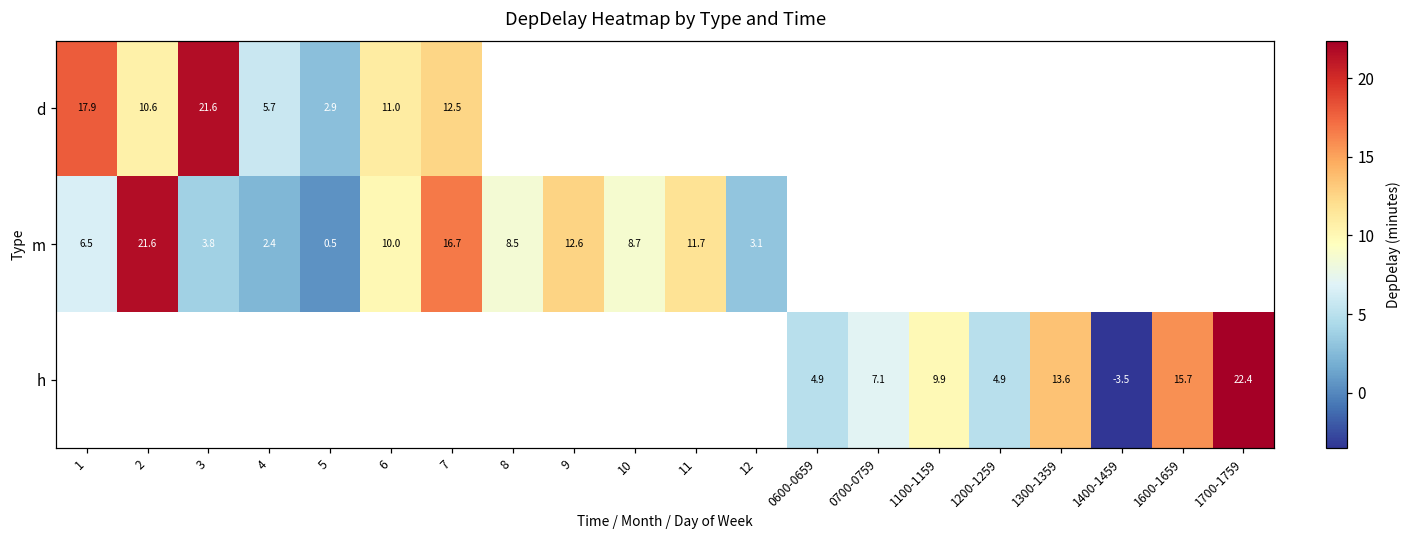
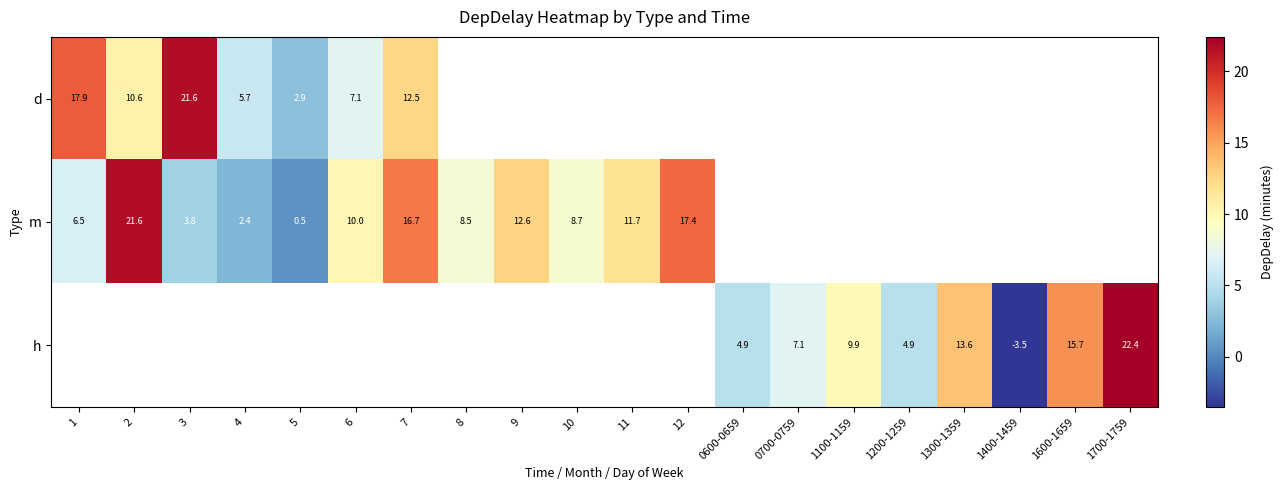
  {
    "d": {
      "1": 17.9,
      "2": 10.6,
      "3": 21.6,
      "4": 5.7,
      "5": 2.9,
-     "6": 11.0,
+     "6": 7.1,
      "7": 12.5
    },
    "m": {
      "1": 6.5,
      "2": 21.6,
      "3": 3.8,
      "4": 2.4,
      "5": 0.5,
      "6": 10.0,
      "7": 16.7,
      "8": 8.5,
      "9": 12.6,
      "10": 8.7,
      "11": 11.7,
-     "12": 3.1
+     "12": 17.4
    },
    "h": {
      "0600-0659": 4.9,
      "0700-0759": 7.1,
      "1100-1159": 9.9,
      "1200-1259": 4.9,
      "1300-1359": 13.6,
      "1400-1459": -3.5,
      "1600-1659": 15.7,
      "1700-1759": 22.4
    }
  }
